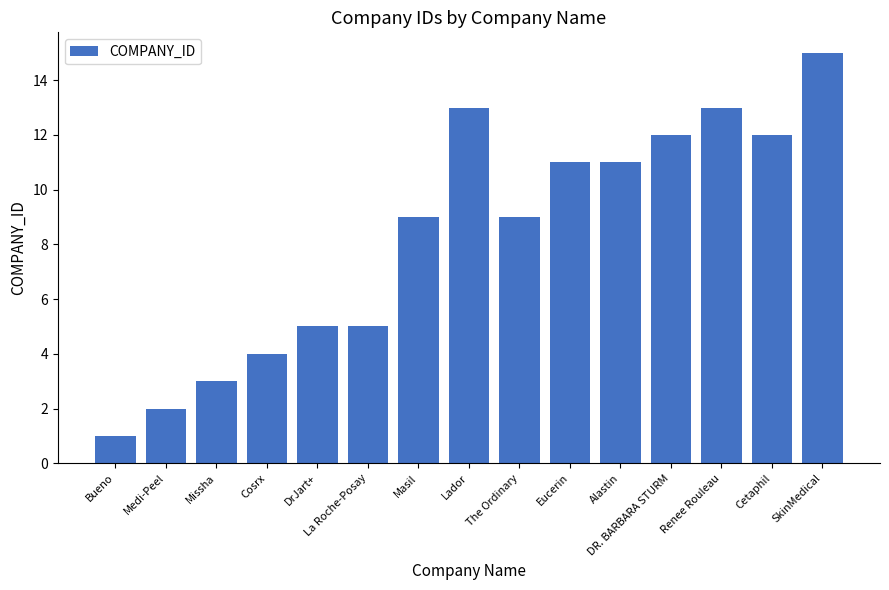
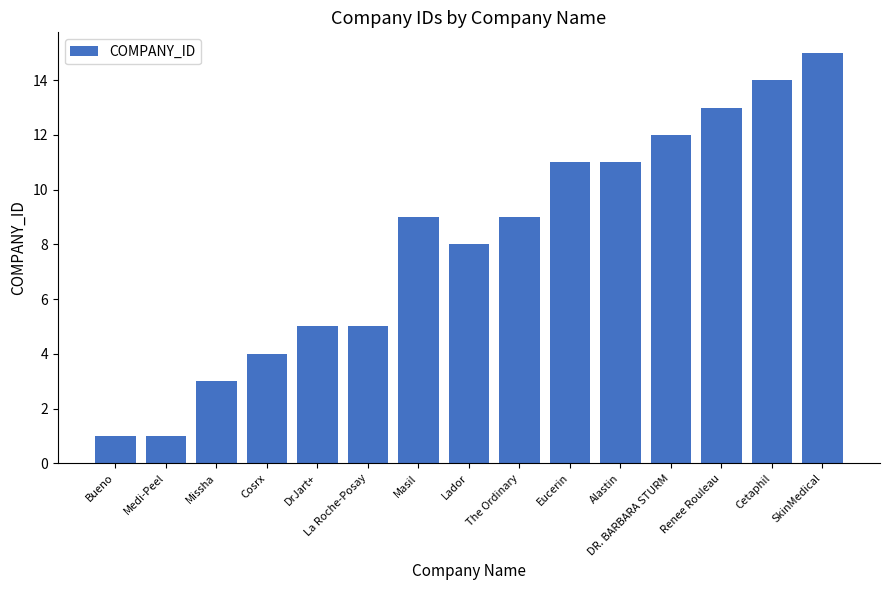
  {
    "Bueno": 1,
-   "Medi-Peel": 2,
+   "Medi-Peel": 1,
    "Missha": 3,
    "Cosrx": 4,
    "DrJart+": 5,
    "La Roche-Posay": 5,
    "Masil": 9,
-   "Lador": 13,
+   "Lador": 8,
    "The Ordinary": 9,
    "Eucerin": 11,
    "Alastin": 11,
    "DR. BARBARA STURM": 12,
    "Renee Rouleau": 13,
-   "Cetaphil": 12,
+   "Cetaphil": 14,
    "SkinMedical": 15
  }
